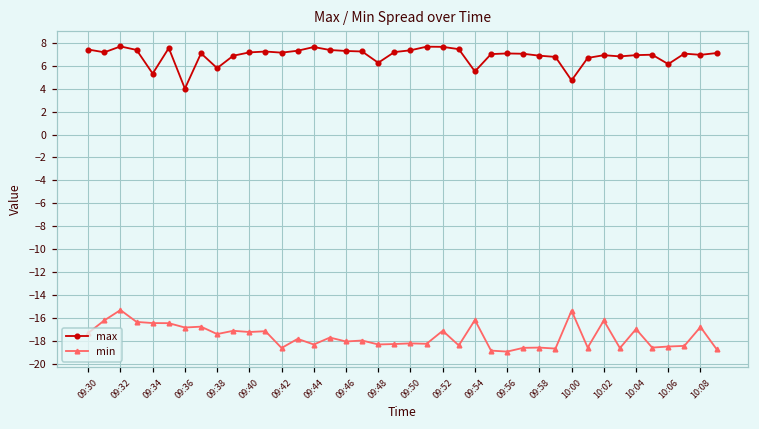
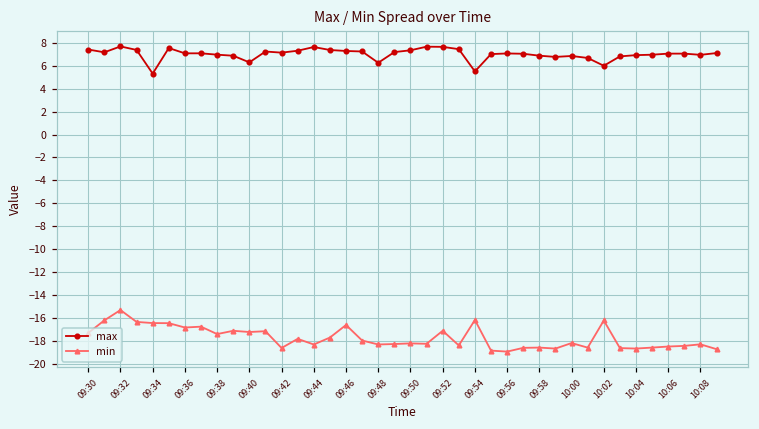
  {
    "max": {
      "09:30": 7.4,
      "09:32": 7.7,
      "09:34": 5.3,
-     "09:36": 4.0,
-     "09:38": 5.8,
-     "09:40": 7.2,
+     "09:36": 7.1,
+     "09:38": 7.0,
+     "09:40": 6.3,
      "09:42": 7.1,
      "09:44": 7.6,
      "09:46": 7.3,
      "09:48": 6.3,
      "09:50": 7.4,
      "09:52": 7.7,
      "09:54": 5.5,
      "09:56": 7.1,
      "09:58": 6.9,
-     "10:00": 4.7,
-     "10:02": 6.9,
+     "10:00": 6.9,
+     "10:02": 6.0,
      "10:04": 6.9,
-     "10:06": 6.1,
+     "10:06": 7.1,
      "10:08": 7.0
    },
    "min": {
      "09:32": -15.3,
      "09:34": -16.5,
      "09:36": -16.8,
      "09:38": -17.4,
      "09:40": -17.2,
      "09:42": -18.6,
      "09:44": -18.3,
-     "09:46": -18.1,
+     "09:46": -16.6,
      "09:48": -18.3,
      "09:50": -18.2,
      "09:52": -17.1,
      "09:54": -16.2,
      "09:56": -18.9,
      "09:58": -18.6,
-     "10:00": -15.4,
+     "10:00": -18.2,
      "10:02": -16.2,
-     "10:04": -17.0,
+     "10:04": -18.7,
      "10:06": -18.5,
-     "10:08": -16.8
+     "10:08": -18.3
    }
  }
